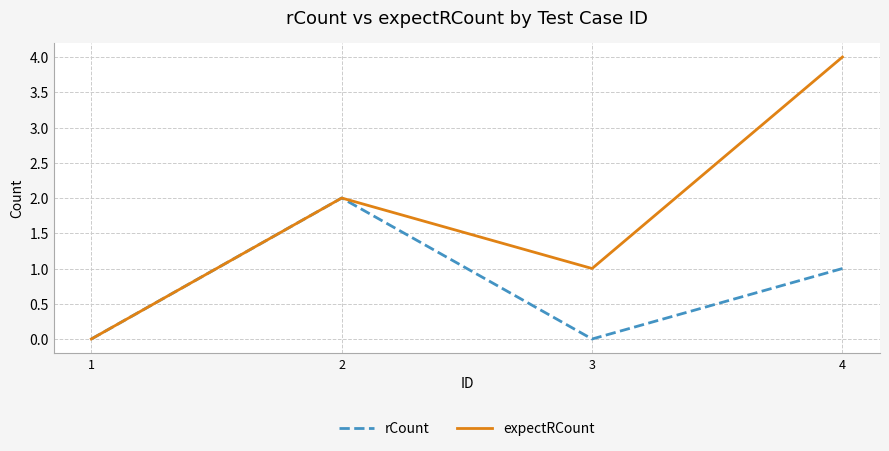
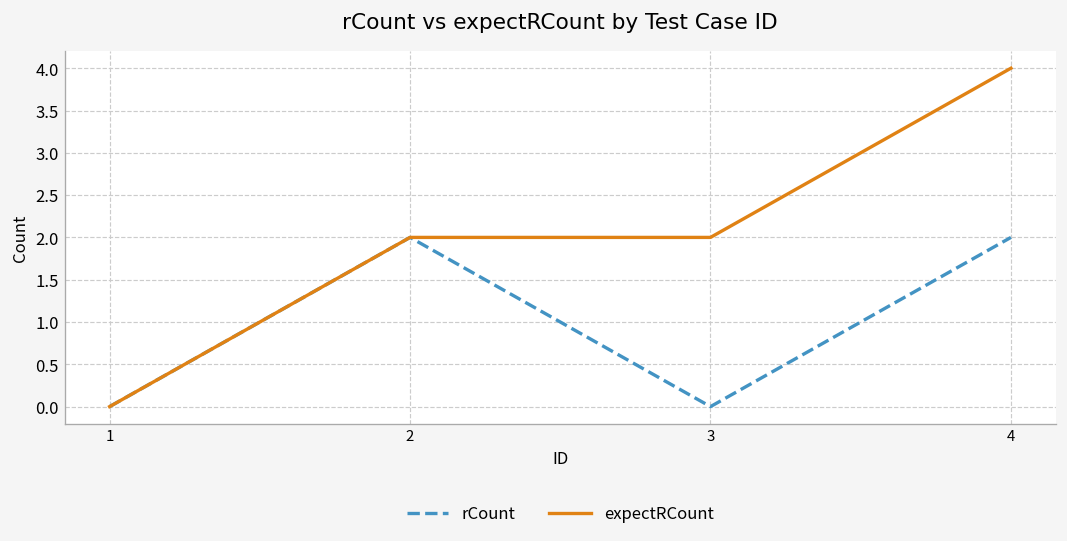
  {
    "rCount": {
      "3": 0,
-     "4": 1
+     "4": 2
    },
    "expectRCount": {
-     "3": 1,
+     "3": 2,
      "4": 4
    }
  }
